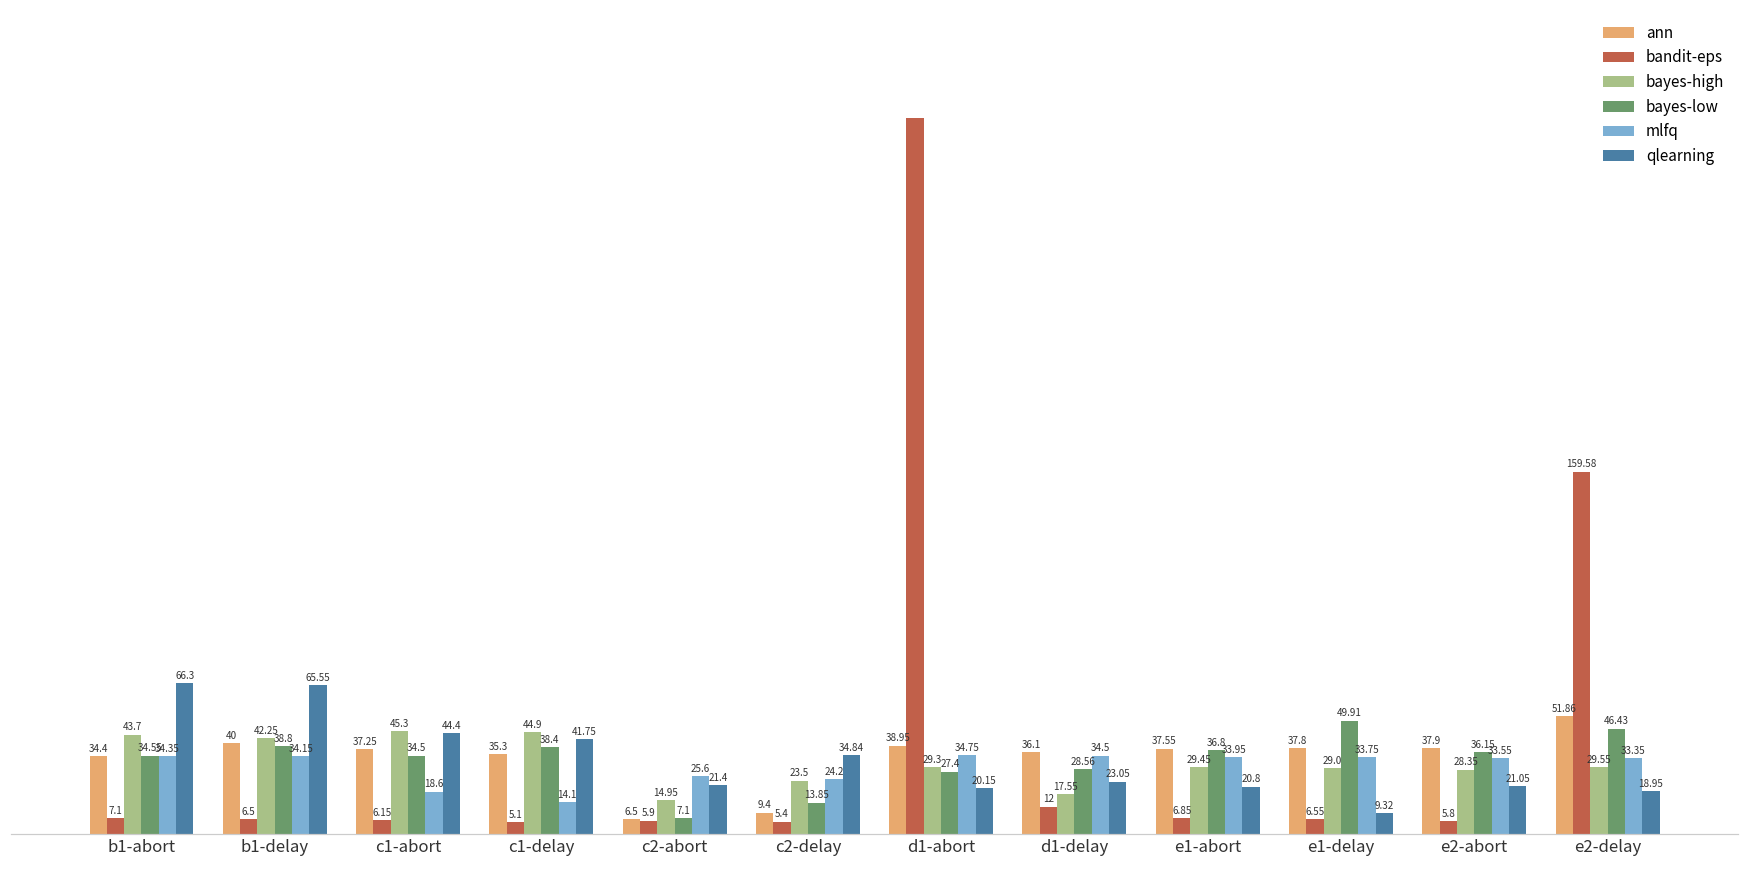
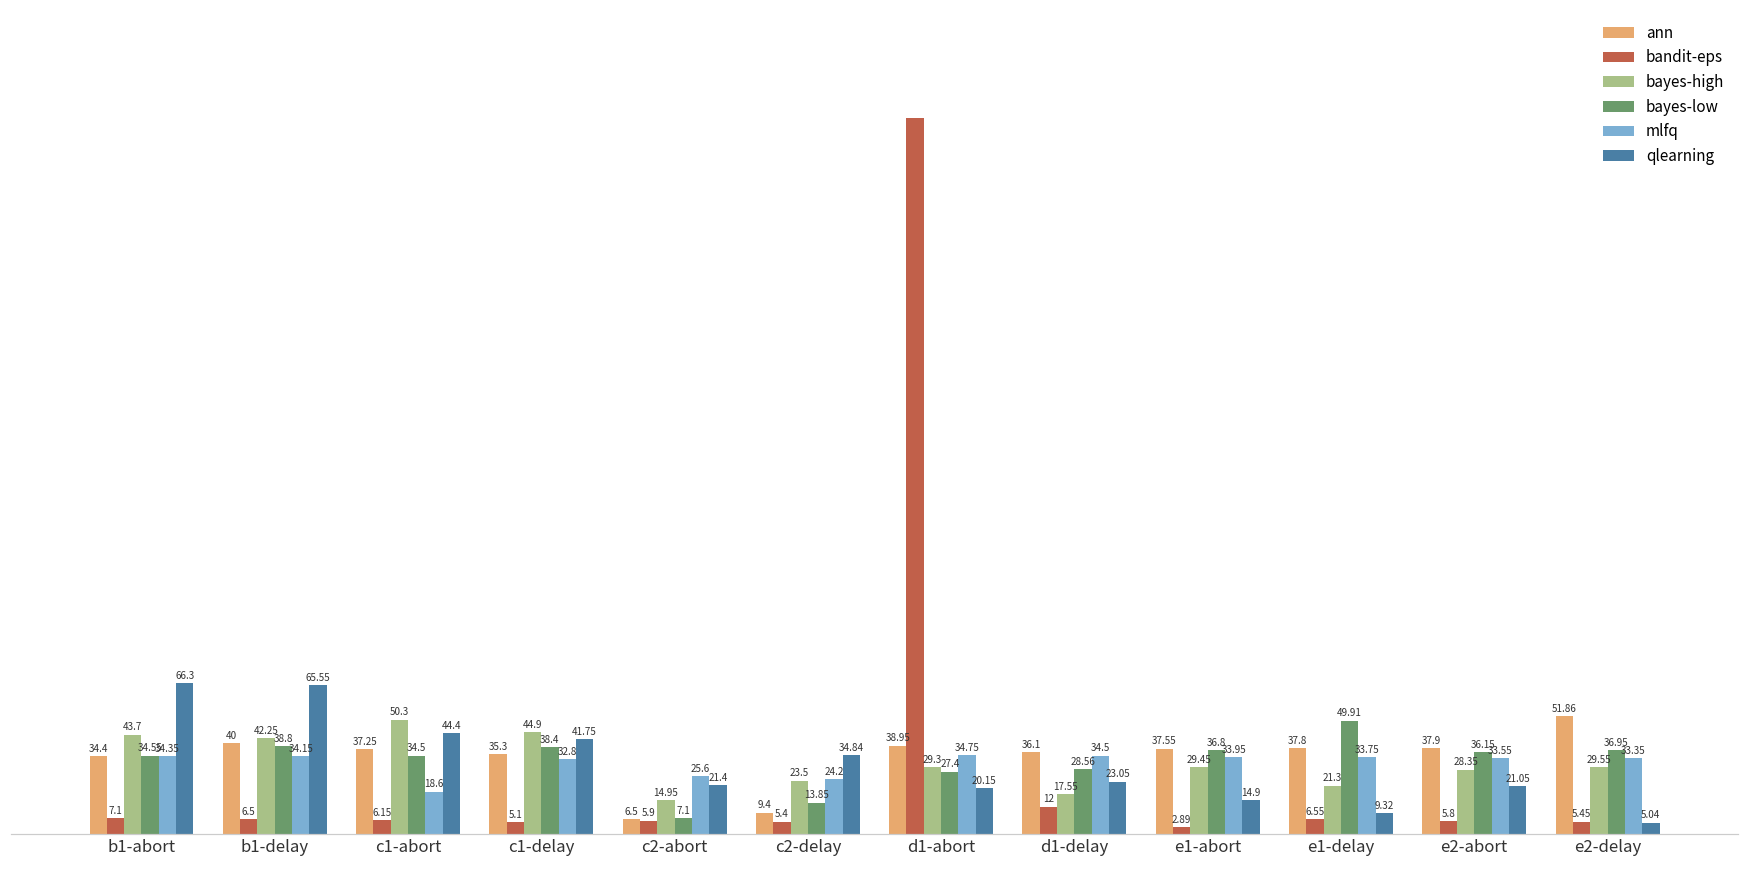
  {
    "ann": {
      "b1-abort": 34.4,
      "b1-delay": 40,
      "c1-abort": 37.25,
      "c1-delay": 35.3,
      "c2-abort": 6.5,
      "c2-delay": 9.4,
      "d1-abort": 38.95,
      "d1-delay": 36.1,
      "e1-abort": 37.55,
      "e1-delay": 37.8,
      "e2-abort": 37.9,
      "e2-delay": 51.86
    },
    "bandit-eps": {
      "b1-abort": 7.1,
      "b1-delay": 6.5,
      "c1-abort": 6.15,
      "c1-delay": 5.1,
      "c2-abort": 5.9,
      "c2-delay": 5.4,
      "d1-delay": 12,
-     "e1-abort": 6.85,
+     "e1-abort": 2.89,
      "e1-delay": 6.55,
      "e2-abort": 5.8,
-     "e2-delay": 159.58
+     "e2-delay": 5.45
    },
    "bayes-high": {
      "b1-abort": 43.7,
      "b1-delay": 42.25,
-     "c1-abort": 45.3,
+     "c1-abort": 50.3,
      "c1-delay": 44.9,
      "c2-abort": 14.95,
      "c2-delay": 23.5,
      "d1-abort": 29.3,
      "d1-delay": 17.55,
      "e1-abort": 29.45,
-     "e1-delay": 29.0,
+     "e1-delay": 21.3,
      "e2-abort": 28.35,
      "e2-delay": 29.55
    },
    "bayes-low": {
      "b1-delay": 38.8,
      "c1-abort": 34.5,
      "c1-delay": 38.4,
      "c2-abort": 7.1,
      "c2-delay": 13.85,
      "d1-abort": 27.4,
      "d1-delay": 28.56,
      "e1-abort": 36.8,
      "e1-delay": 49.91,
      "e2-abort": 36.15,
-     "e2-delay": 46.43
+     "e2-delay": 36.95
    },
    "mlfq": {
      "b1-delay": 34.15,
      "c1-abort": 18.6,
-     "c1-delay": 14.1,
+     "c1-delay": 32.8,
      "c2-abort": 25.6,
      "c2-delay": 24.2,
      "d1-abort": 34.75,
      "d1-delay": 34.5,
      "e1-abort": 33.95,
      "e1-delay": 33.75,
      "e2-abort": 33.55,
      "e2-delay": 33.35
    },
    "qlearning": {
      "b1-abort": 66.3,
      "b1-delay": 65.55,
      "c1-abort": 44.4,
      "c1-delay": 41.75,
      "c2-abort": 21.4,
      "c2-delay": 34.84,
      "d1-abort": 20.15,
      "d1-delay": 23.05,
-     "e1-abort": 20.8,
+     "e1-abort": 14.9,
      "e1-delay": 9.32,
      "e2-abort": 21.05,
-     "e2-delay": 18.95
+     "e2-delay": 5.04
    }
  }
